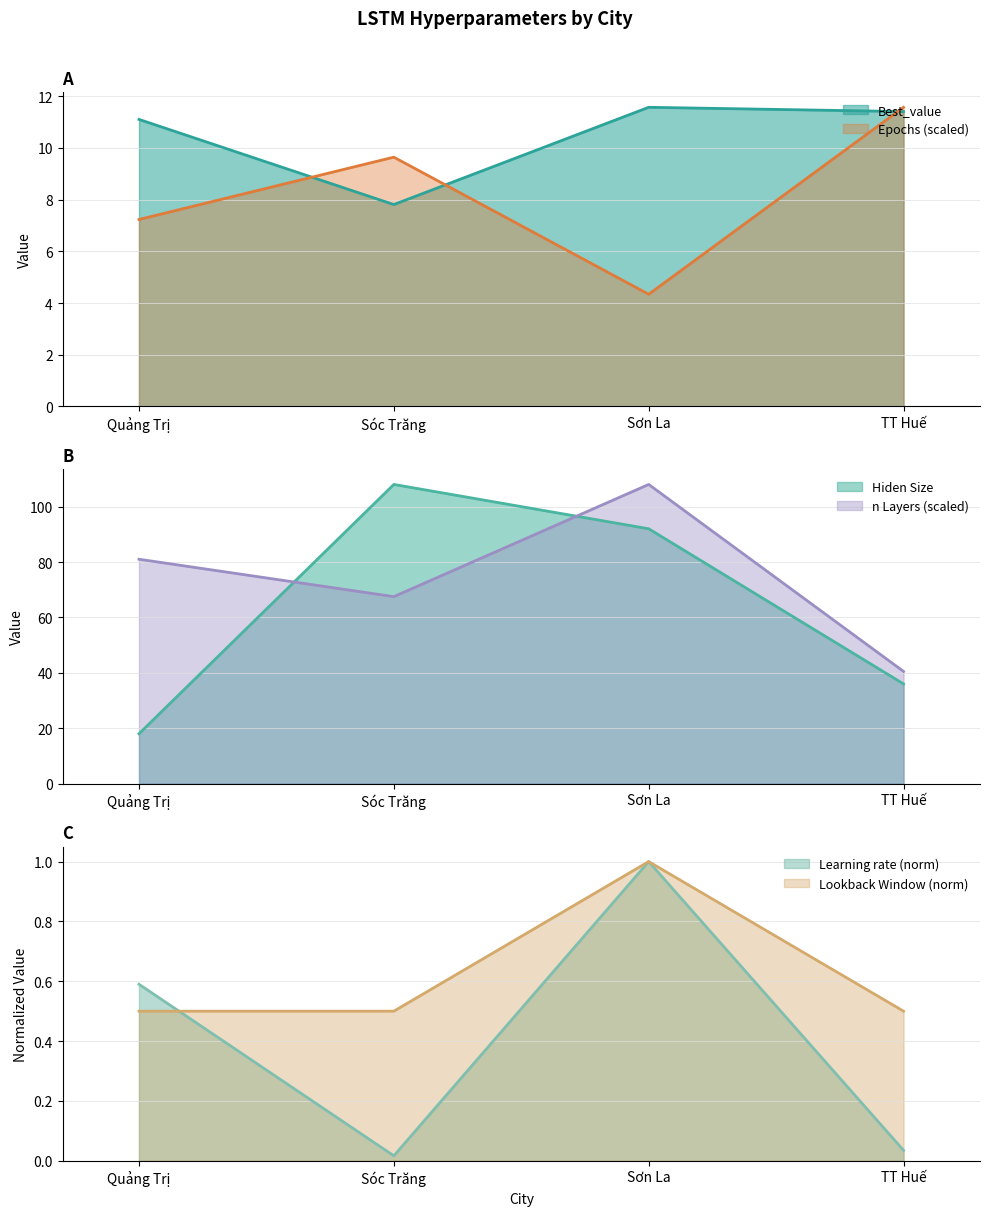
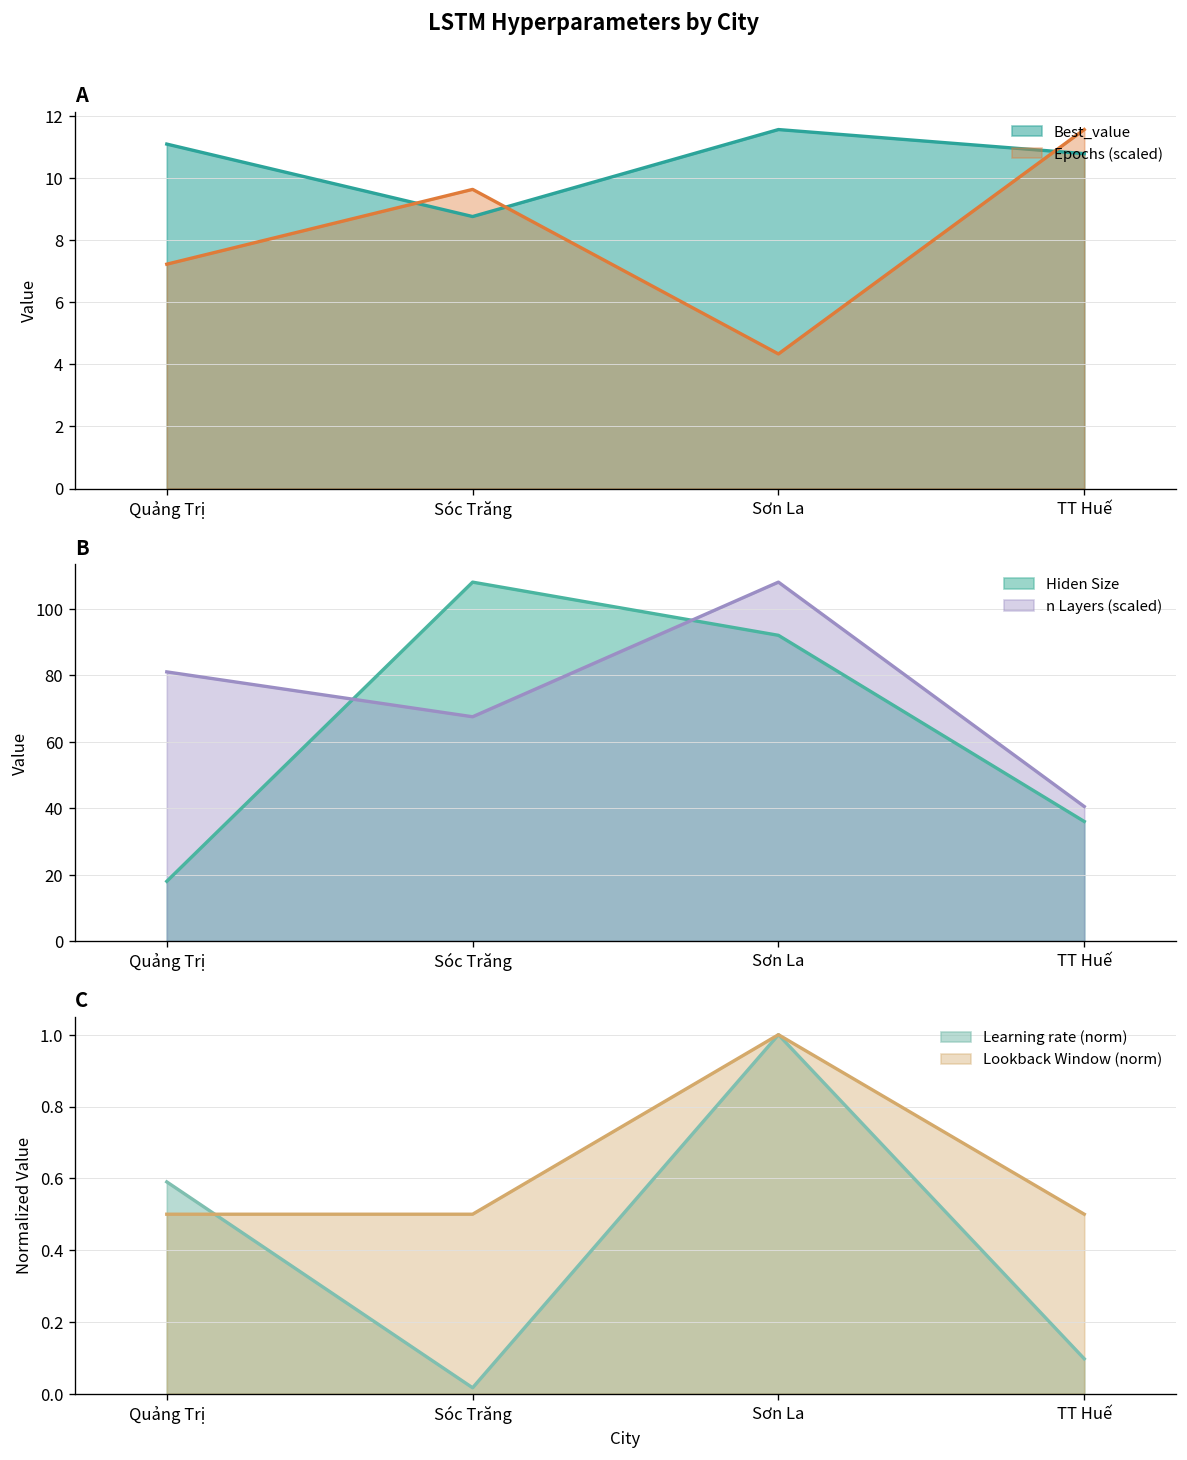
  {
    "A": {
      "Best_value": {
        "Quảng Trị": 11.1,
-       "Sóc Trăng": 7.8,
+       "Sóc Trăng": 8.8,
        "Sơn La": 11.6,
-       "TT Huế": 11.4
+       "TT Huế": 10.8
      },
      "Epochs (scaled)": {
        "Quảng Trị": 7.2,
        "Sóc Trăng": 9.6,
        "Sơn La": 4.3,
        "TT Huế": 11.6
      }
    },
    "B": {
      "Hiden Size": {
        "Quảng Trị": 18,
        "Sóc Trăng": 108,
        "Sơn La": 92,
        "TT Huế": 36
      },
      "n Layers (scaled)": {
        "Quảng Trị": 81,
        "Sóc Trăng": 68,
        "Sơn La": 108,
        "TT Huế": 41
      }
    },
    "C": {
      "Learning rate (norm)": {
        "Quảng Trị": 0.59,
        "Sóc Trăng": 0.02,
-       "TT Huế": 0.03
+       "TT Huế": 0.10
      },
      "Lookback Window (norm)": {
        "Quảng Trị": 0.50,
        "Sóc Trăng": 0.50,
        "TT Huế": 0.50
      }
    }
  }
